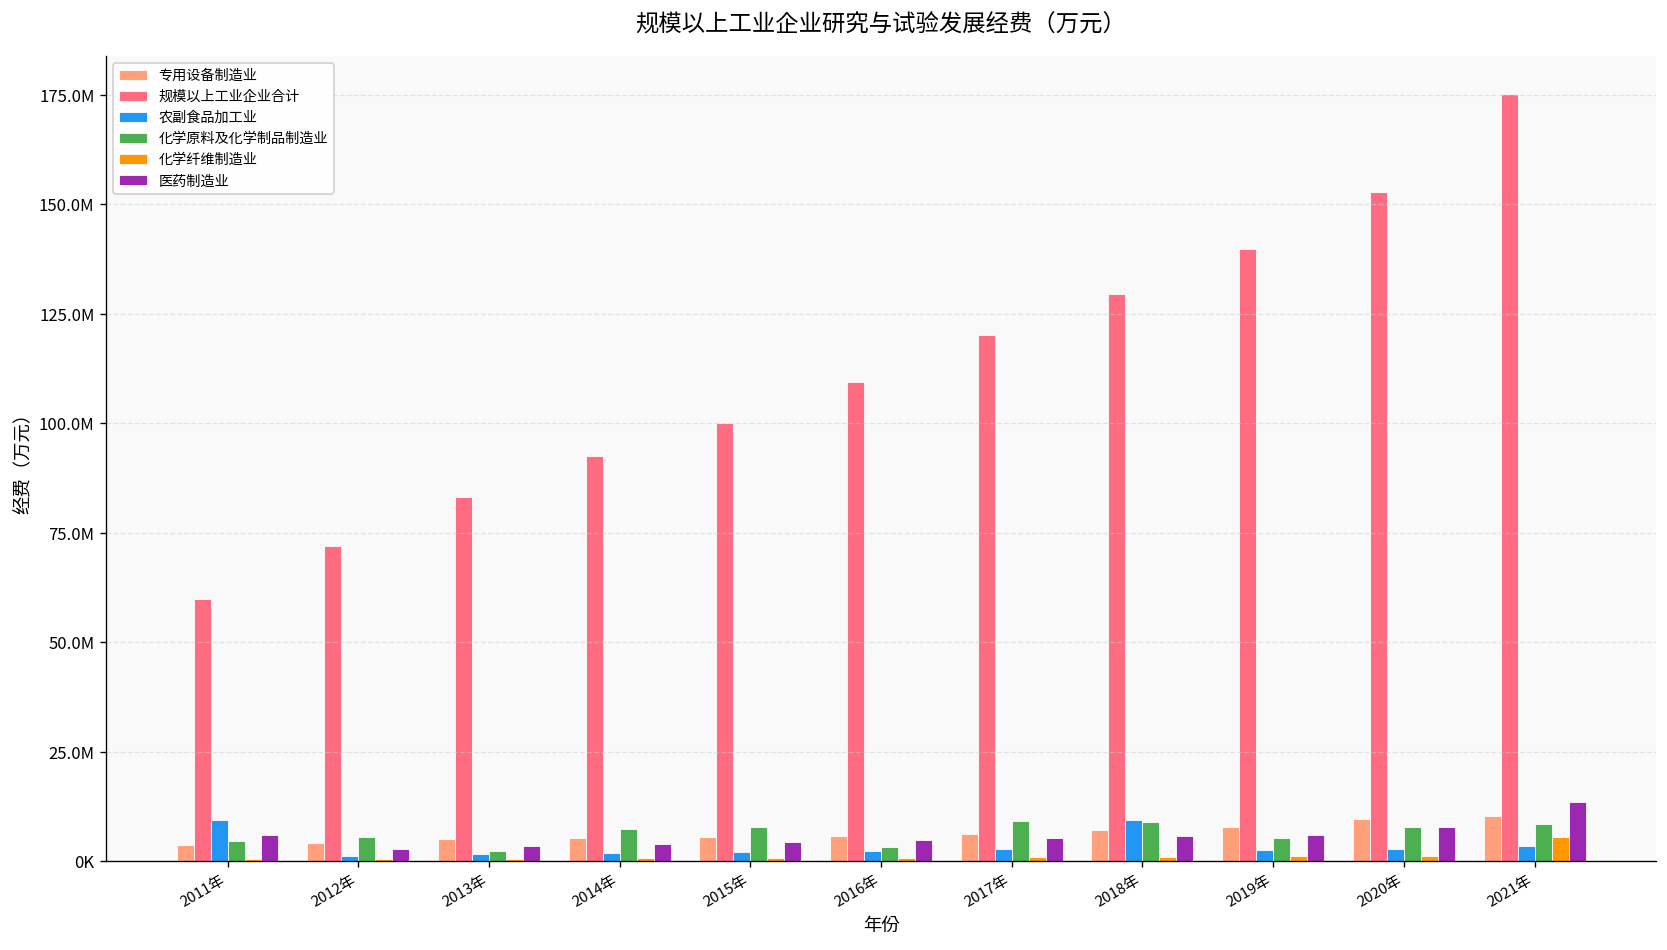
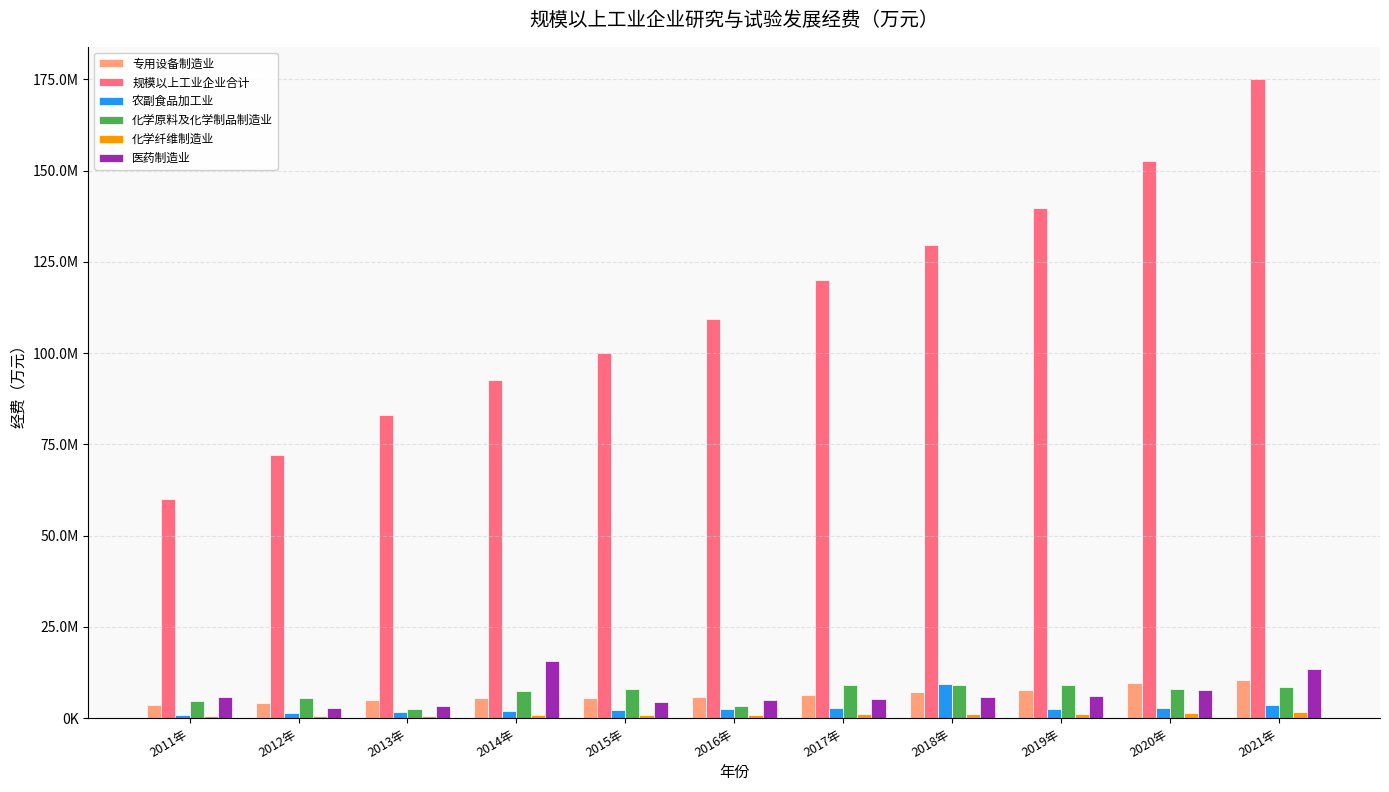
  {
    "农副食品加工业": {
-     "2011年": 9000000,
+     "2011年": 1000000,
      "2012年": 1000000,
      "2013年": 2000000,
      "2014年": 2000000,
      "2015年": 2000000,
      "2016年": 2000000,
      "2017年": 3000000,
      "2018年": 9000000,
      "2019年": 3000000,
      "2020年": 3000000,
      "2021年": 3000000
    },
    "化学原料及化学制品制造业": {
      "2011年": 5000000,
      "2012年": 6000000,
      "2013年": 2000000,
      "2014年": 7000000,
      "2015年": 8000000,
      "2016年": 3000000,
      "2017年": 9000000,
      "2018年": 9000000,
-     "2019年": 5000000,
+     "2019年": 9000000,
      "2020年": 8000000,
      "2021年": 9000000
    },
    "化学纤维制造业": {
      "2014年": 1000000,
      "2015年": 1000000,
      "2016年": 1000000,
      "2017年": 1000000,
      "2018年": 1000000,
      "2019年": 1000000,
      "2020年": 1000000,
-     "2021年": 6000000
+     "2021年": 2000000
    },
    "医药制造业": {
      "2011年": 6000000,
      "2012年": 3000000,
      "2013年": 3000000,
-     "2014年": 4000000,
+     "2014年": 16000000,
      "2015年": 4000000,
      "2016年": 5000000,
      "2017年": 5000000,
      "2018年": 6000000,
      "2019年": 6000000,
      "2020年": 8000000,
      "2021年": 14000000
    }
  }
